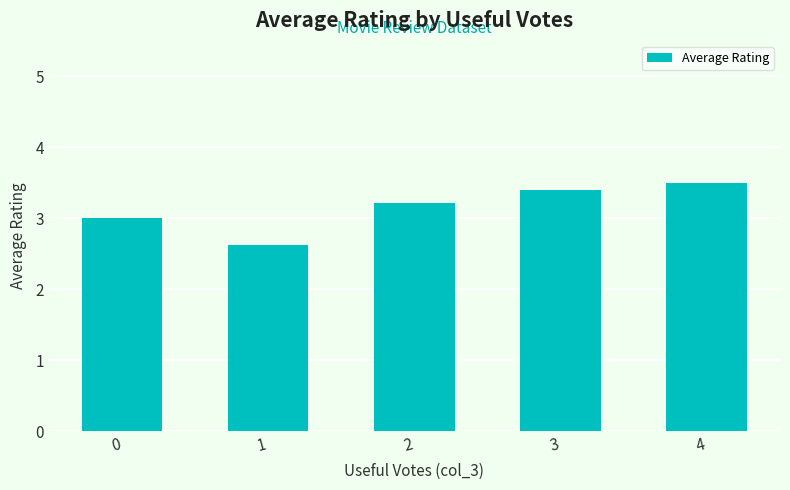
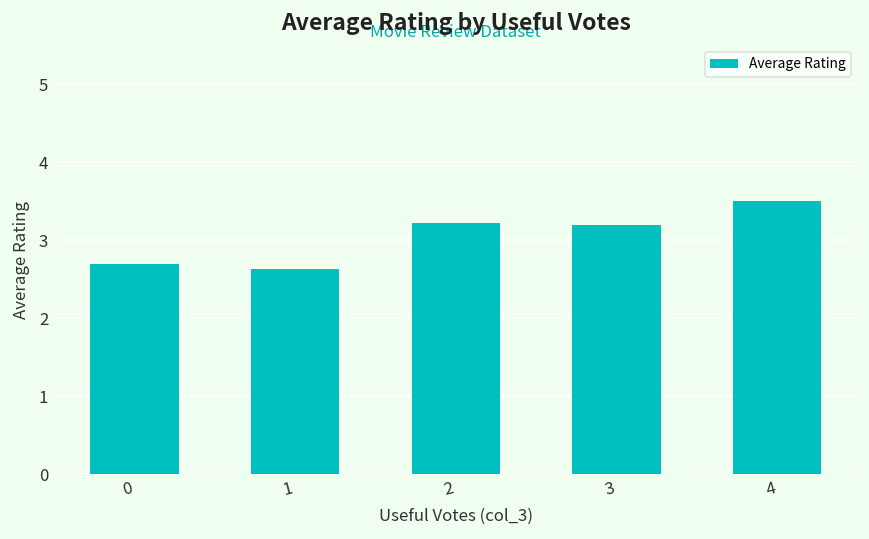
  {
-   "0": 3.0,
+   "0": 2.7,
    "1": 2.6,
    "2": 3.2,
-   "3": 3.4,
+   "3": 3.2,
    "4": 3.5
  }
